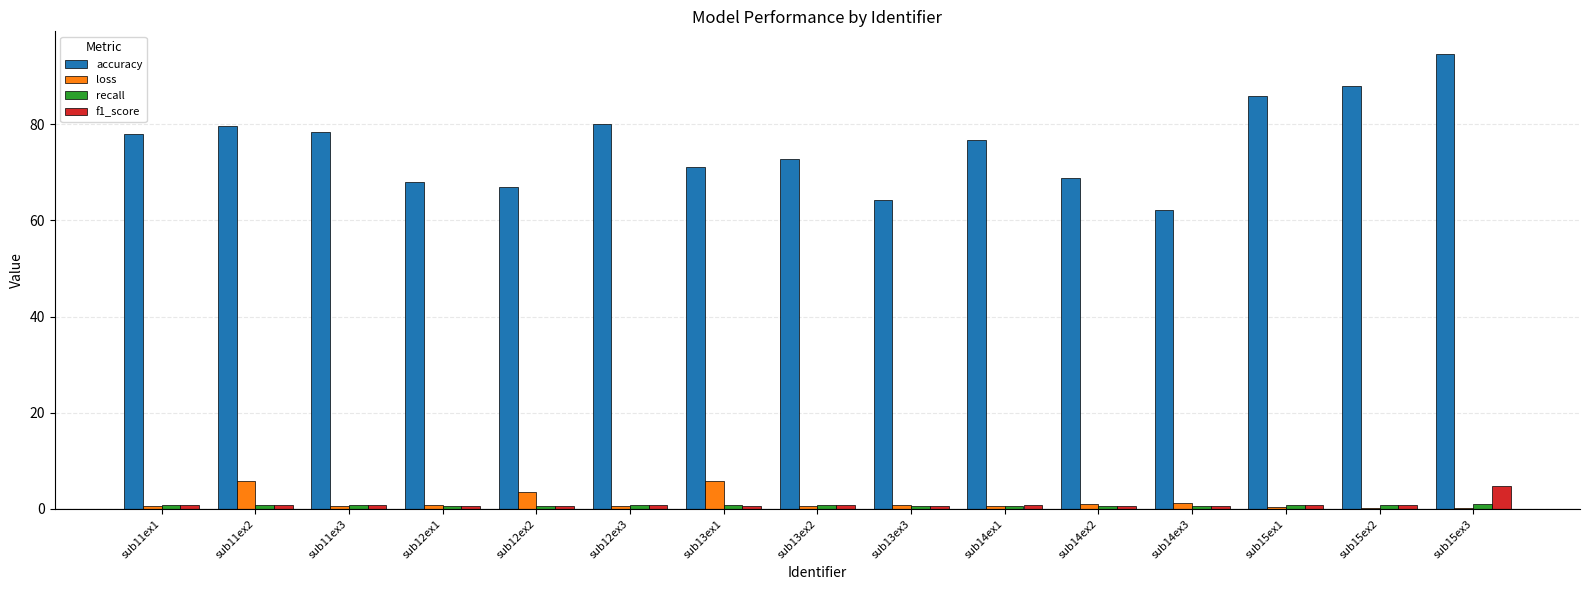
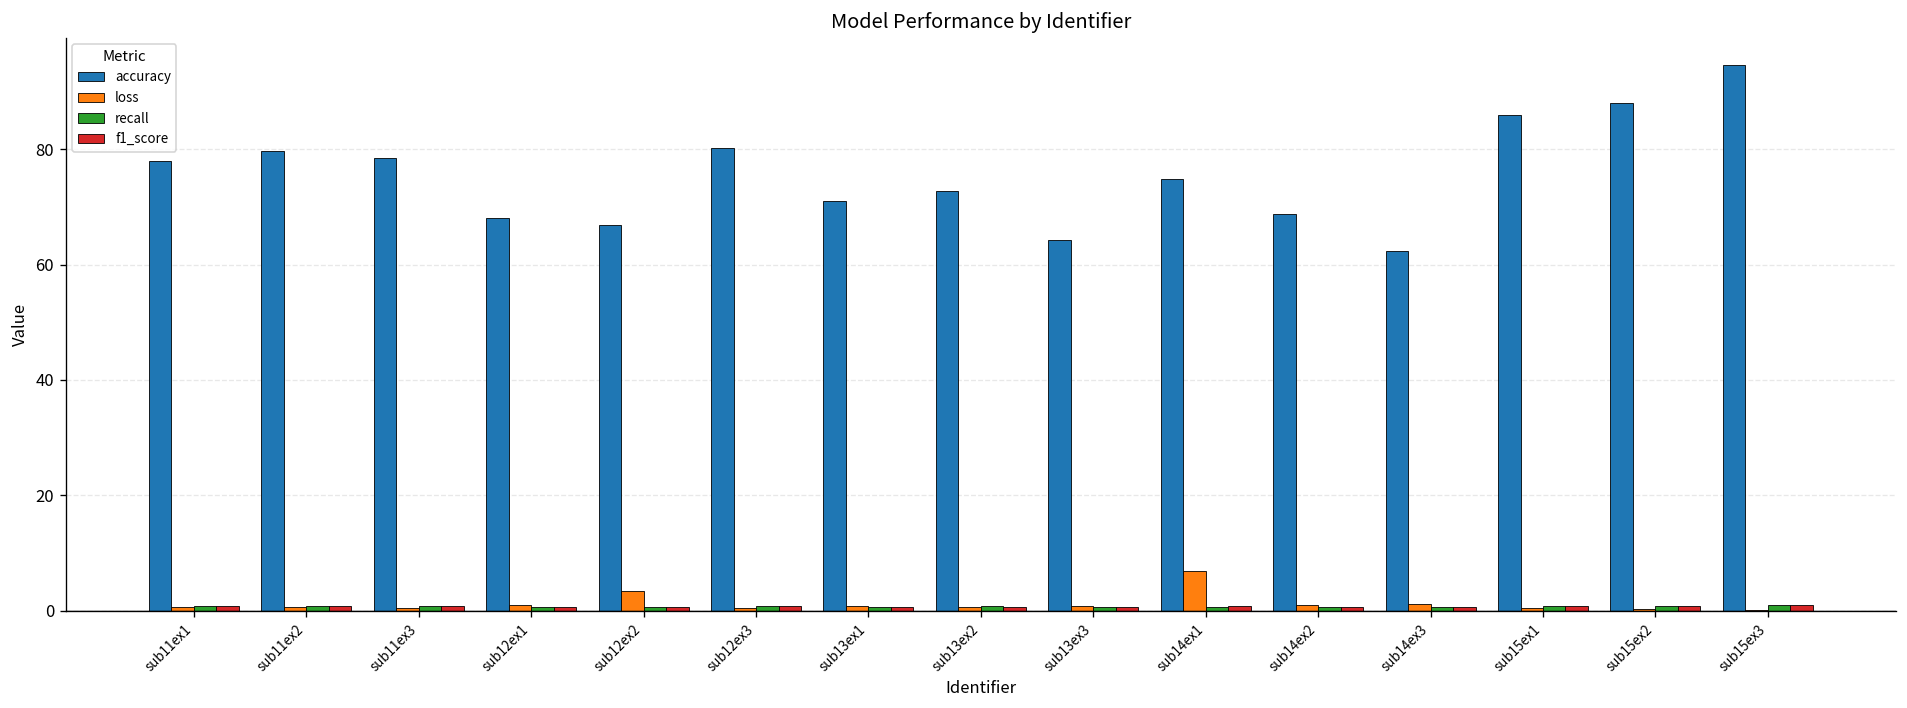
  {
    "accuracy": {
      "sub11ex1": 78,
      "sub11ex2": 80,
      "sub11ex3": 78,
      "sub12ex1": 68,
      "sub12ex2": 67,
      "sub12ex3": 80,
      "sub13ex1": 71,
      "sub13ex2": 73,
      "sub13ex3": 64,
-     "sub14ex1": 77,
+     "sub14ex1": 75,
      "sub14ex2": 69,
      "sub14ex3": 62,
      "sub15ex1": 86,
      "sub15ex2": 88,
      "sub15ex3": 95
    },
    "loss": {
      "sub11ex1": 1,
-     "sub11ex2": 6,
+     "sub11ex2": 1,
      "sub11ex3": 1,
      "sub12ex1": 1,
      "sub12ex2": 3,
-     "sub13ex1": 6,
+     "sub13ex1": 1,
      "sub13ex2": 1,
      "sub13ex3": 1,
-     "sub14ex1": 1,
+     "sub14ex1": 7,
      "sub14ex2": 1,
      "sub14ex3": 1
    },
    "recall": {
      "sub11ex1": 1,
      "sub11ex2": 1,
      "sub11ex3": 1,
      "sub12ex1": 1,
      "sub12ex2": 1,
      "sub12ex3": 1,
      "sub13ex1": 1,
      "sub13ex2": 1,
      "sub13ex3": 1,
      "sub14ex1": 1,
      "sub14ex2": 1,
      "sub14ex3": 1,
      "sub15ex1": 1,
      "sub15ex2": 1,
      "sub15ex3": 1
    },
    "f1_score": {
      "sub11ex1": 1,
      "sub11ex2": 1,
      "sub11ex3": 1,
      "sub12ex1": 1,
      "sub12ex2": 1,
      "sub12ex3": 1,
      "sub13ex1": 1,
      "sub13ex2": 1,
      "sub13ex3": 1,
      "sub14ex1": 1,
      "sub14ex2": 1,
      "sub14ex3": 1,
      "sub15ex1": 1,
      "sub15ex2": 1,
-     "sub15ex3": 5
+     "sub15ex3": 1
    }
  }
